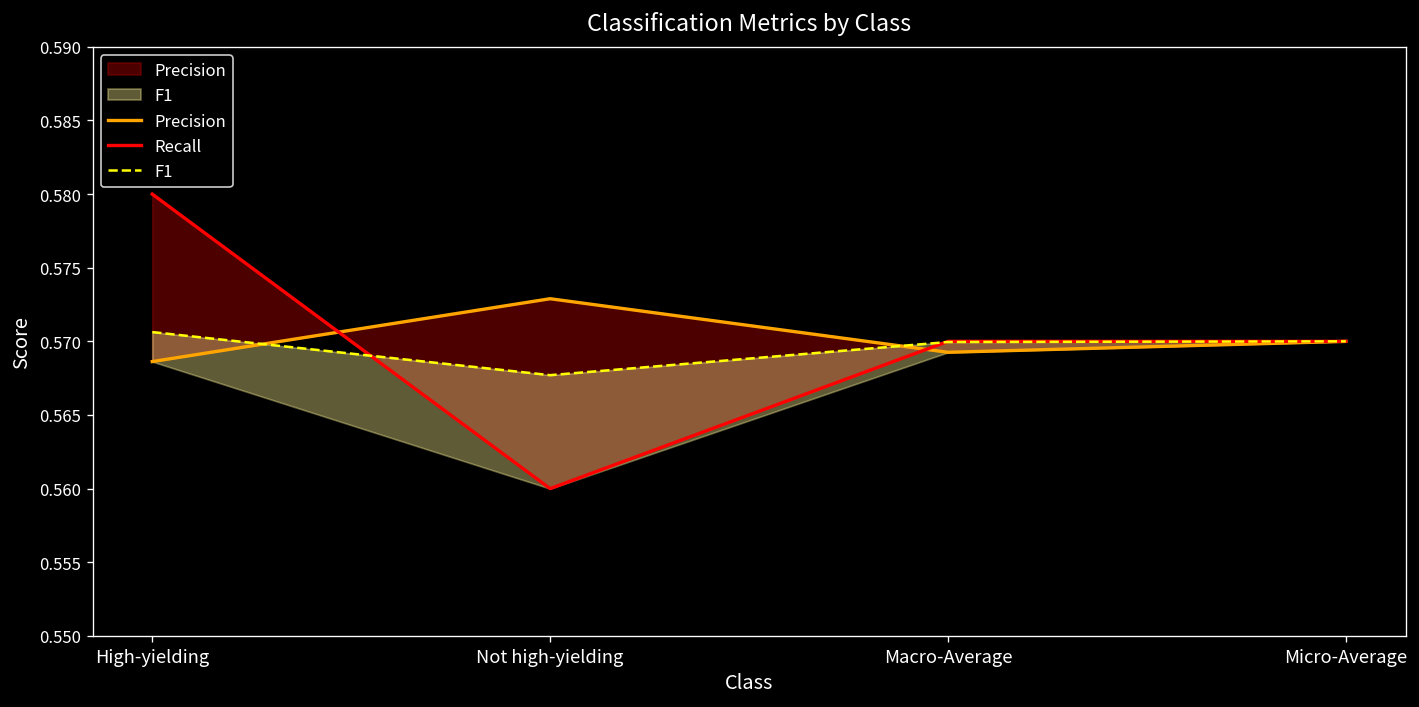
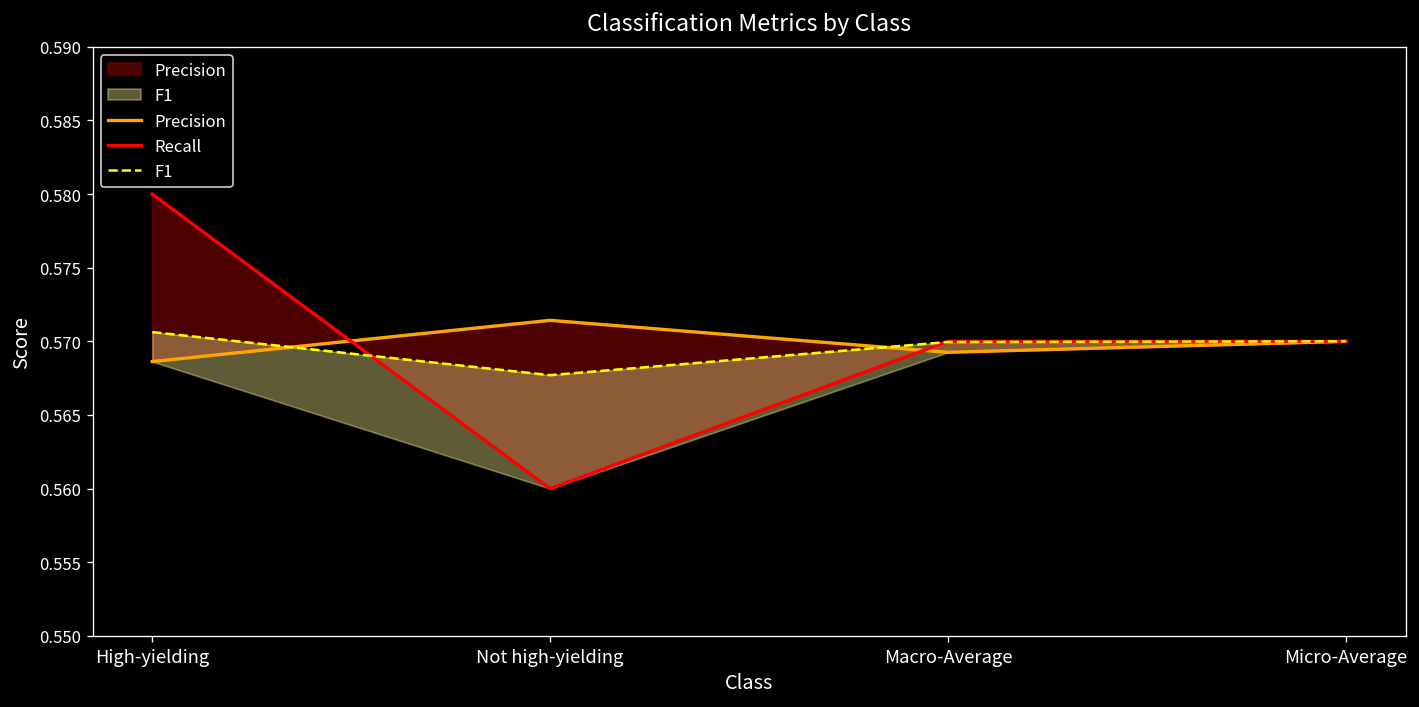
  {
    "Precision": {
-     "Not high-yielding": 0.5729
+     "Not high-yielding": 0.5714
    },
    "Recall": {
      "Not high-yielding": 0.5600
    }
  }
